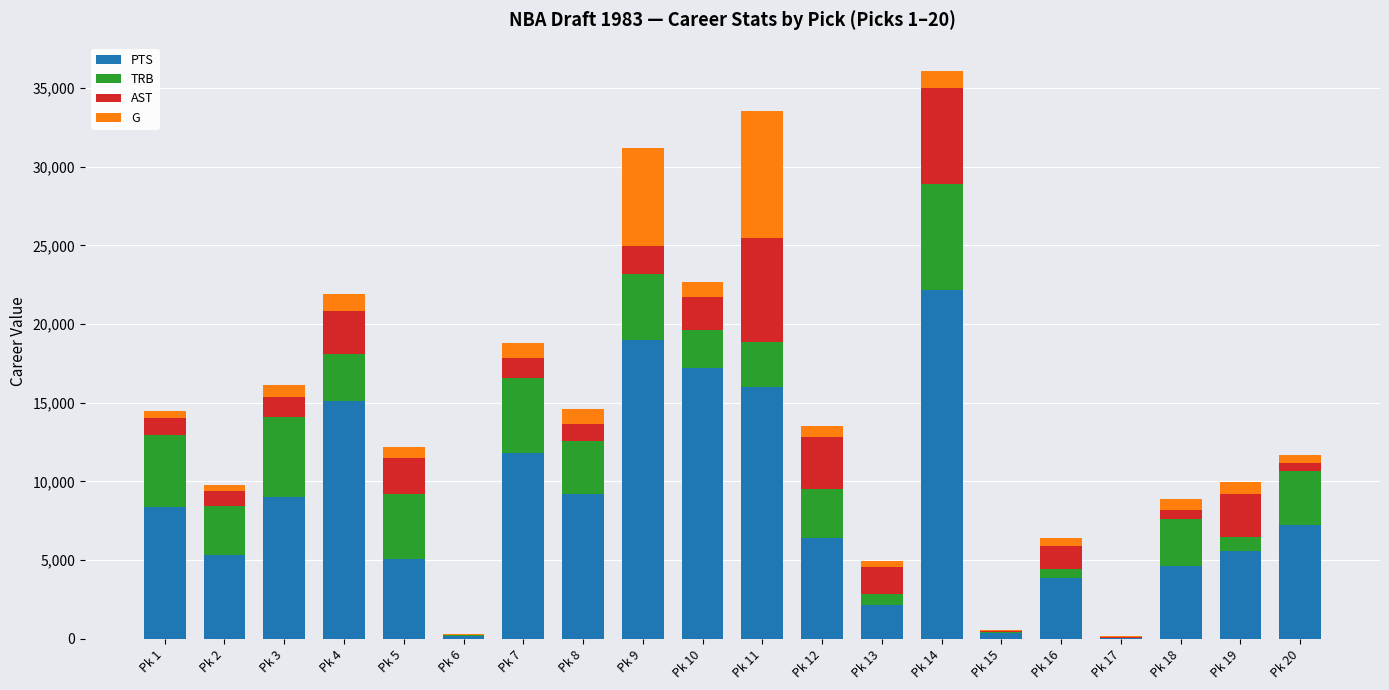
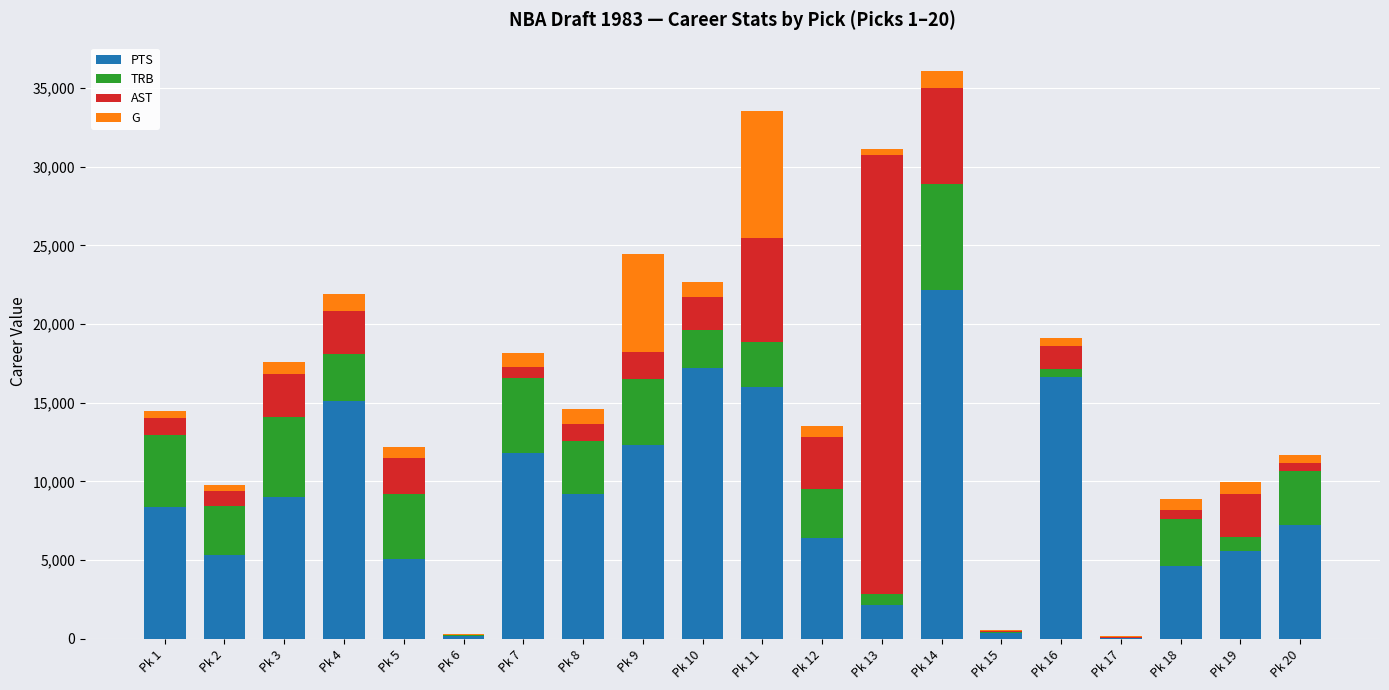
  {
    "PTS": {
      "Pk 1": "8,400",
      "Pk 2": "5,300",
      "Pk 3": "9,000",
      "Pk 4": "15,100",
      "Pk 5": "5,100",
      "Pk 6": "200",
      "Pk 7": "11,800",
      "Pk 8": "9,200",
-     "Pk 9": "19,000",
+     "Pk 9": "12,300",
      "Pk 10": "17,200",
      "Pk 11": "16,000",
      "Pk 12": "6,400",
      "Pk 13": "2,200",
      "Pk 14": "22,200",
      "Pk 15": "400",
-     "Pk 16": "3,900",
+     "Pk 16": "16,600",
      "Pk 18": "4,600",
      "Pk 19": "5,600",
      "Pk 20": "7,200"
    },
    "TRB": {
      "Pk 1": "4,600",
      "Pk 2": "3,100",
      "Pk 3": "5,100",
      "Pk 4": "3,000",
      "Pk 5": "4,100",
      "Pk 7": "4,700",
      "Pk 8": "3,400",
      "Pk 9": "4,200",
      "Pk 10": "2,400",
      "Pk 11": "2,900",
      "Pk 12": "3,100",
      "Pk 13": "700",
      "Pk 14": "6,700",
      "Pk 16": "600",
      "Pk 18": "3,000",
      "Pk 19": "900",
      "Pk 20": "3,500"
    },
    "AST": {
      "Pk 1": "1,000",
      "Pk 2": "900",
-     "Pk 3": "1,300",
+     "Pk 3": "2,800",
      "Pk 4": "2,700",
      "Pk 5": "2,300",
-     "Pk 7": "1,300",
+     "Pk 7": "700",
      "Pk 8": "1,100",
      "Pk 9": "1,700",
      "Pk 10": "2,200",
      "Pk 11": "6,600",
      "Pk 12": "3,300",
-     "Pk 13": "1,800",
+     "Pk 13": "27,900",
      "Pk 14": "6,100",
      "Pk 16": "1,500",
      "Pk 18": "600",
      "Pk 19": "2,800",
      "Pk 20": "500"
    },
    "G": {
      "Pk 1": "500",
      "Pk 2": "400",
      "Pk 3": "800",
      "Pk 4": "1,100",
      "Pk 5": "700",
      "Pk 7": "900",
      "Pk 8": "1,000",
      "Pk 9": "6,200",
      "Pk 10": "900",
      "Pk 11": "8,100",
      "Pk 12": "700",
      "Pk 13": "400",
      "Pk 14": "1,100",
      "Pk 16": "500",
      "Pk 18": "700",
      "Pk 19": "800",
      "Pk 20": "500"
    }
  }
